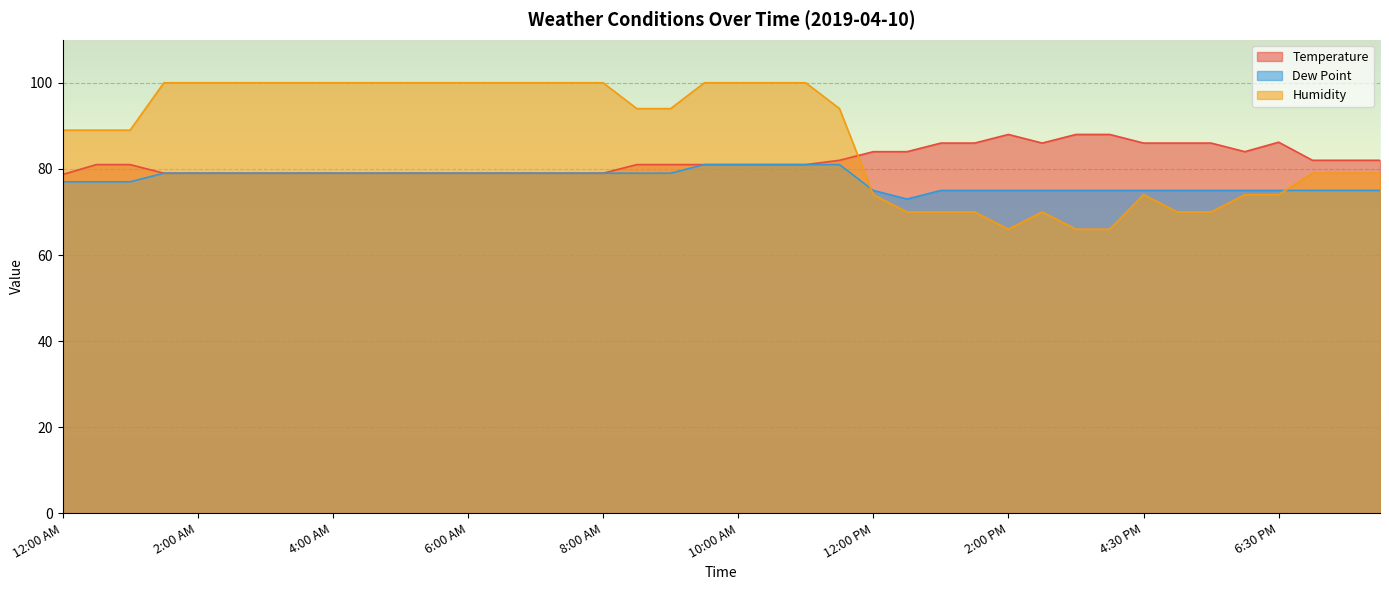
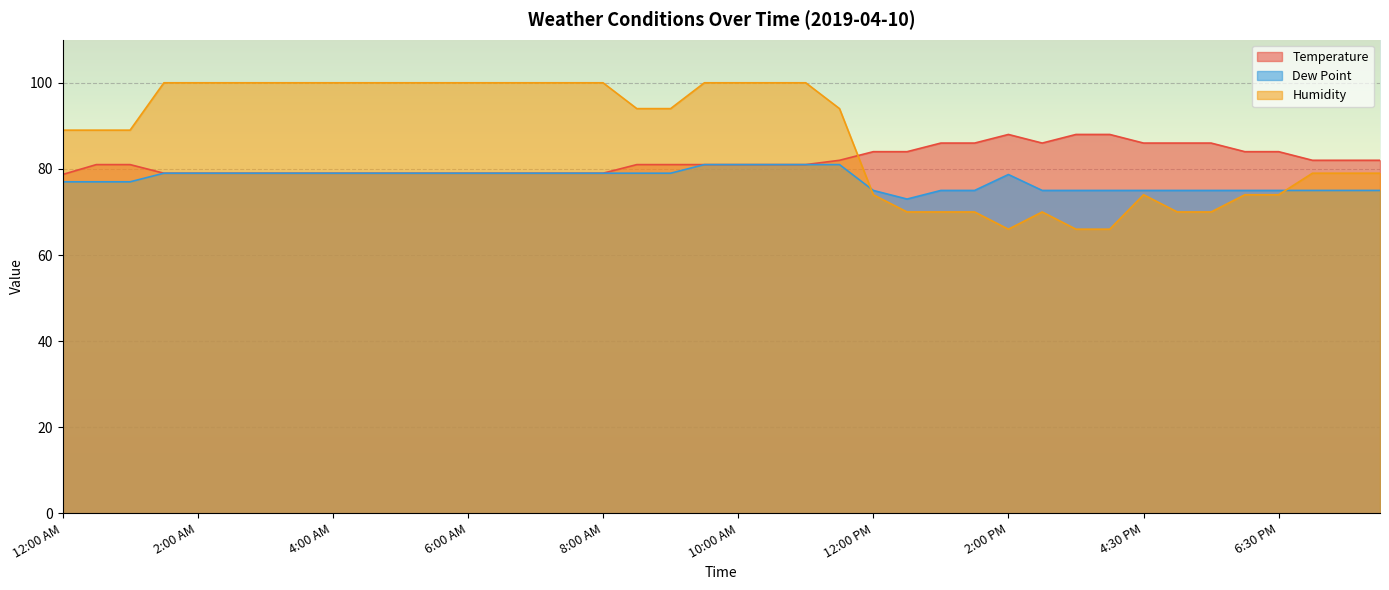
  {
    "Temperature": {
      "12:00 AM": 79,
      "12:00 PM": 84,
      "2:00 PM": 88,
      "4:30 PM": 86,
-     "6:30 PM": 86
+     "6:30 PM": 84
    },
    "Dew Point": {
      "12:00 AM": 77,
      "12:00 PM": 75,
-     "2:00 PM": 75,
+     "2:00 PM": 79,
      "4:30 PM": 75,
      "6:30 PM": 75
    },
    "Humidity": {
      "12:00 AM": 89,
      "2:00 AM": 100,
      "4:00 AM": 100,
      "6:00 AM": 100,
      "8:00 AM": 100,
      "10:00 AM": 100,
      "12:00 PM": 74,
      "2:00 PM": 66,
      "4:30 PM": 74,
      "6:30 PM": 74
    }
  }
